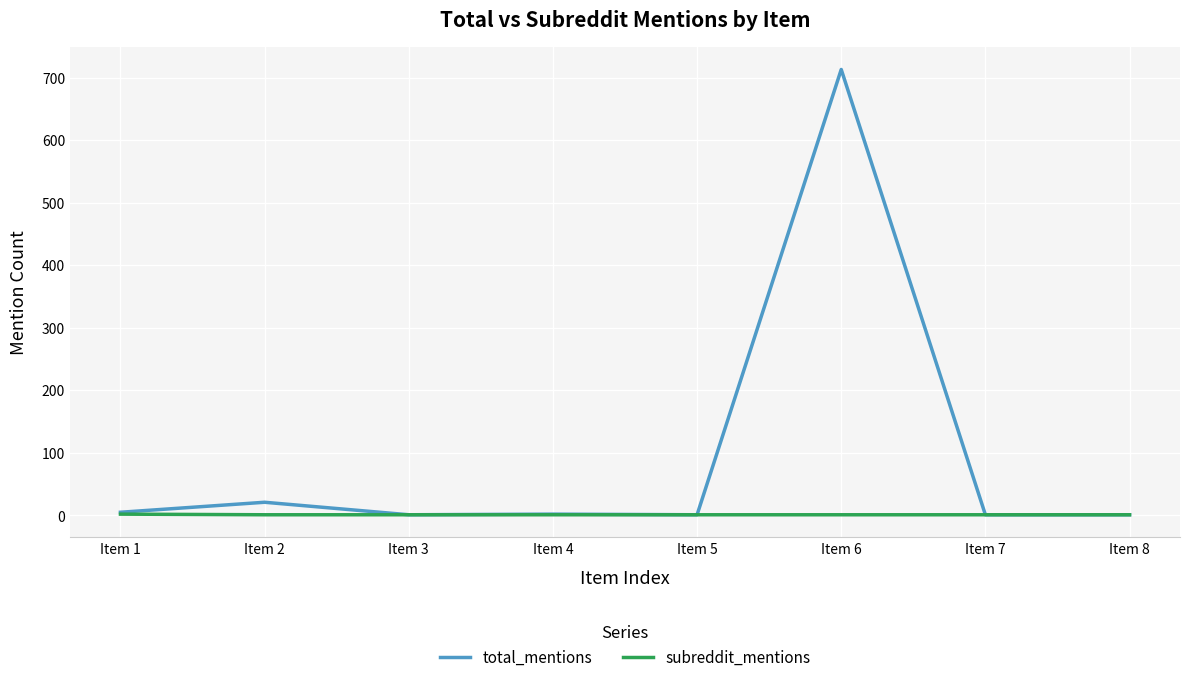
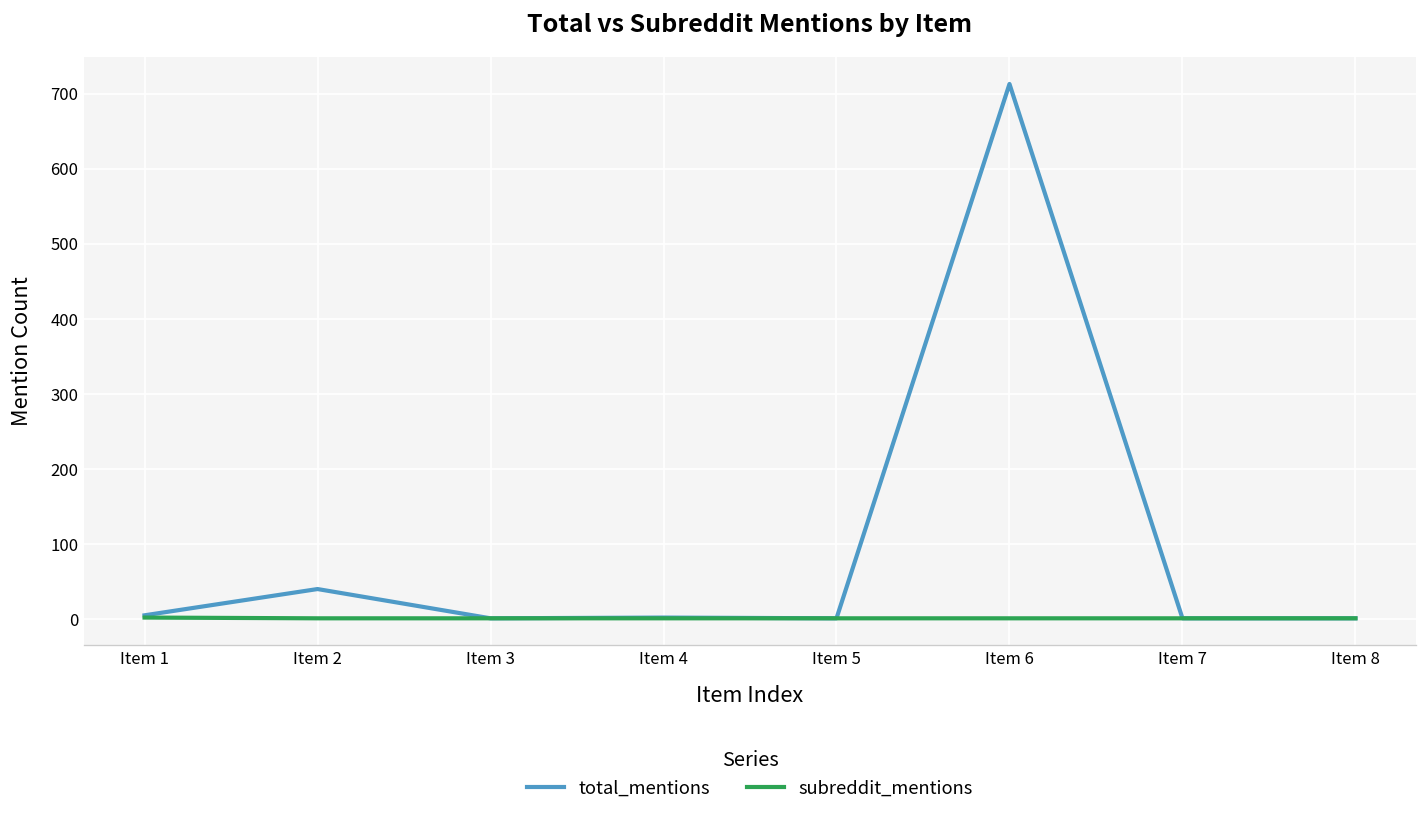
  {
    "total_mentions": {
-     "Item 2": 20,
+     "Item 2": 40,
      "Item 6": 710
    },
    "subreddit_mentions": {
      "Item 2": 0,
      "Item 6": 0
    }
  }
